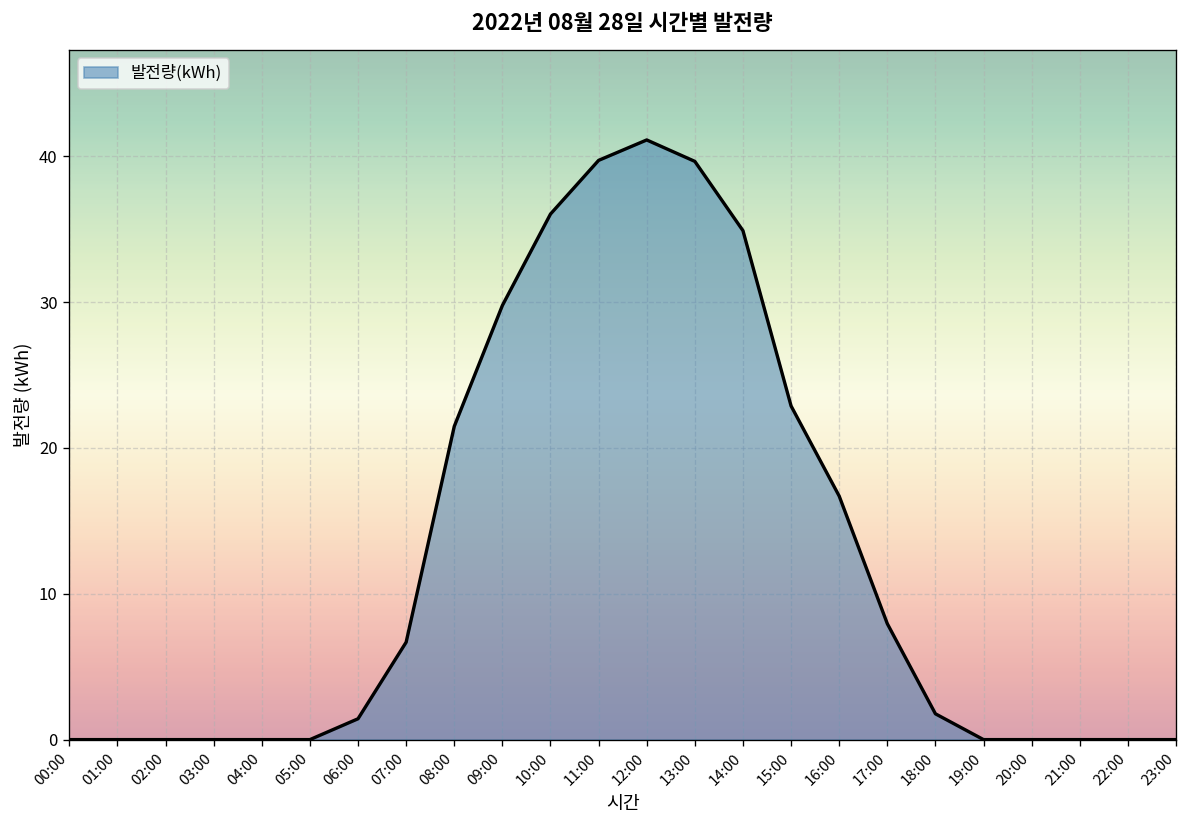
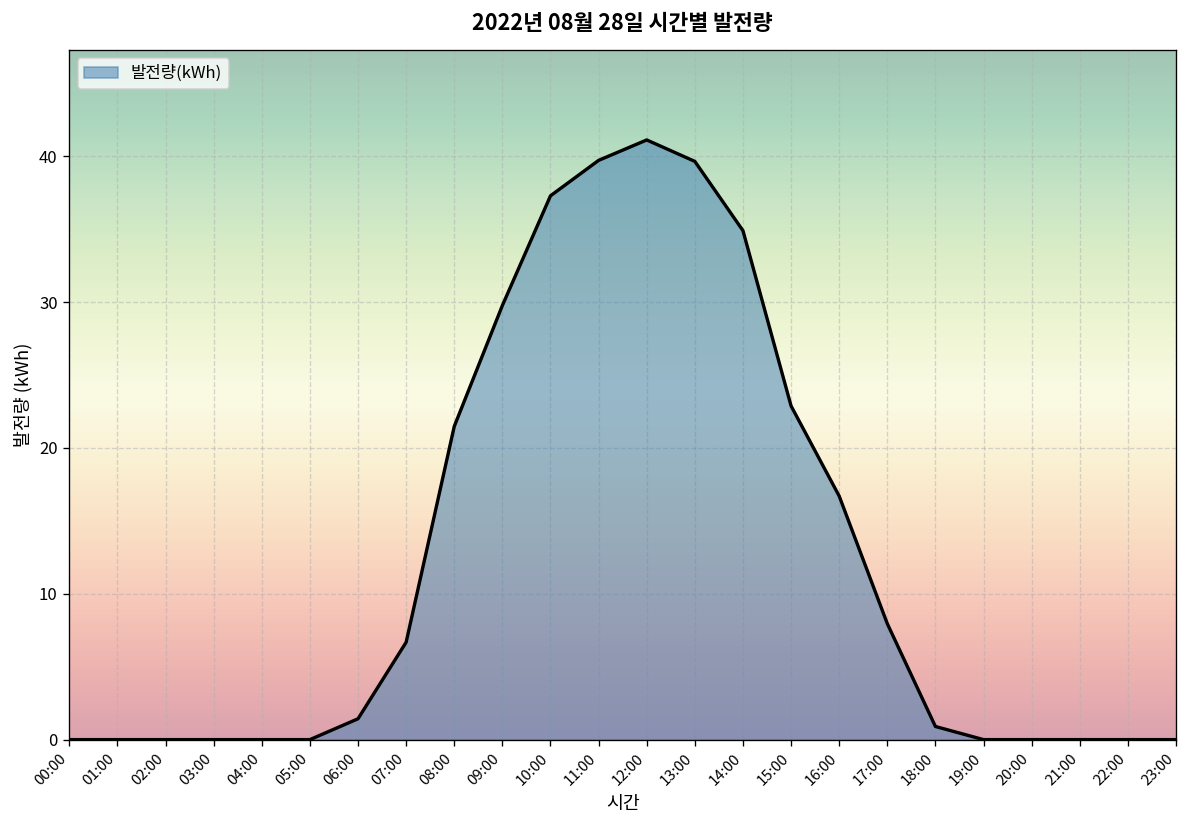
  {
    "00:00": 0.0,
    "01:00": 0.0,
    "02:00": 0.0,
    "03:00": 0.0,
    "04:00": 0.0,
    "05:00": 0.0,
    "06:00": 1.4,
    "07:00": 6.7,
    "08:00": 21.5,
    "09:00": 29.8,
-   "10:00": 36.0,
+   "10:00": 37.3,
    "11:00": 39.7,
    "12:00": 41.1,
    "13:00": 39.7,
    "14:00": 34.9,
    "15:00": 22.9,
    "16:00": 16.7,
    "17:00": 8.0,
-   "18:00": 1.8,
+   "18:00": 0.9,
    "19:00": 0.0,
    "20:00": 0.0,
    "21:00": 0.0,
    "22:00": 0.0,
    "23:00": 0.0
  }
